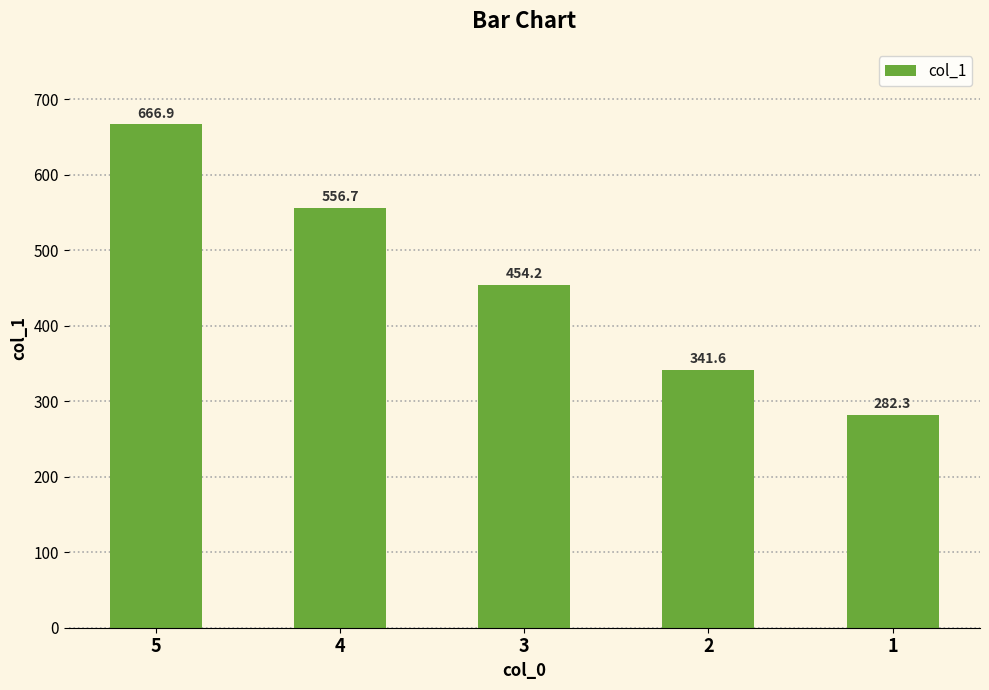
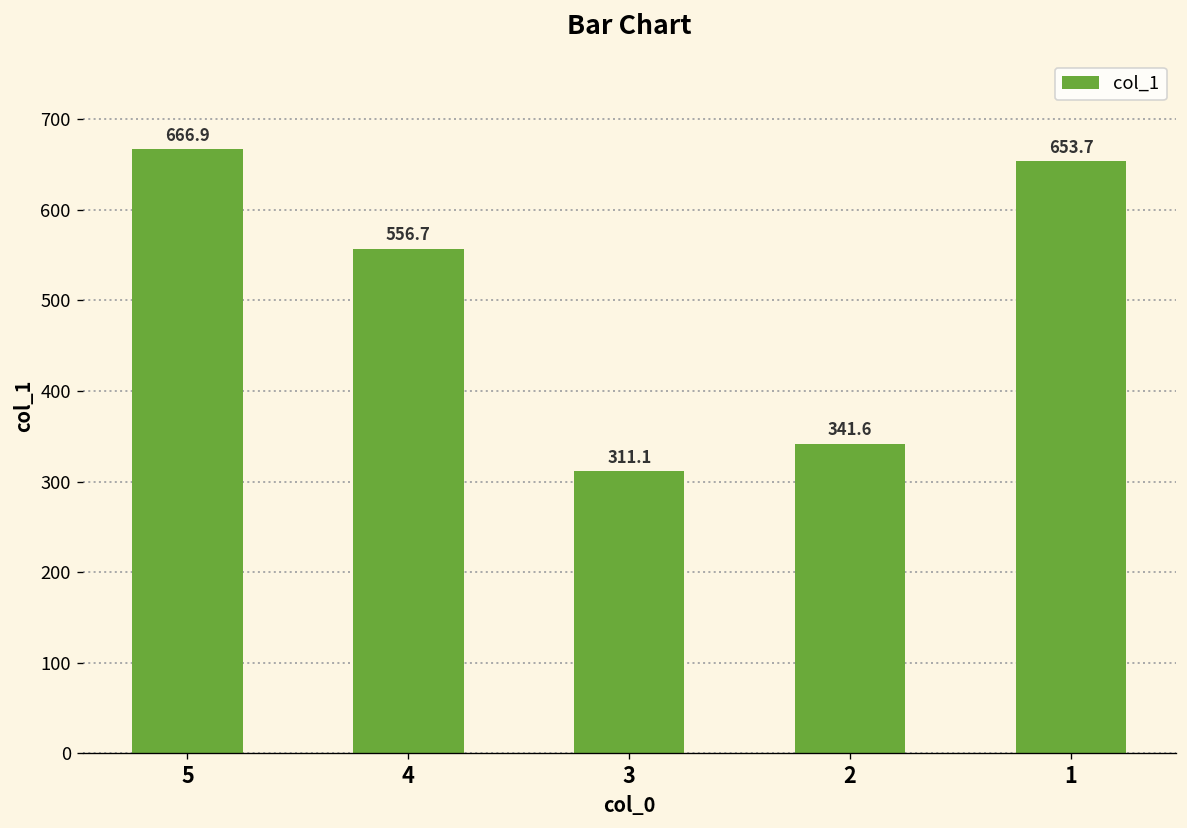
  {
    "5": 666.9,
    "4": 556.7,
-   "3": 454.2,
+   "3": 311.1,
    "2": 341.6,
-   "1": 282.3
+   "1": 653.7
  }
